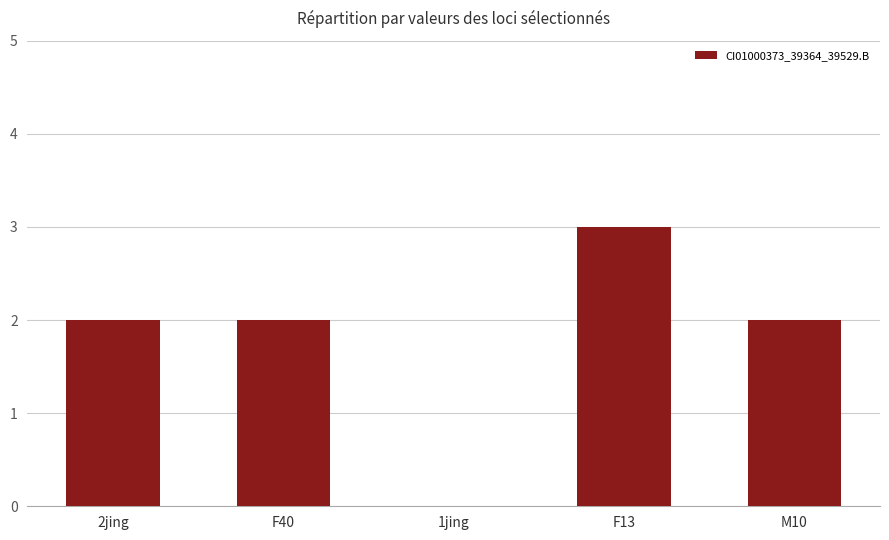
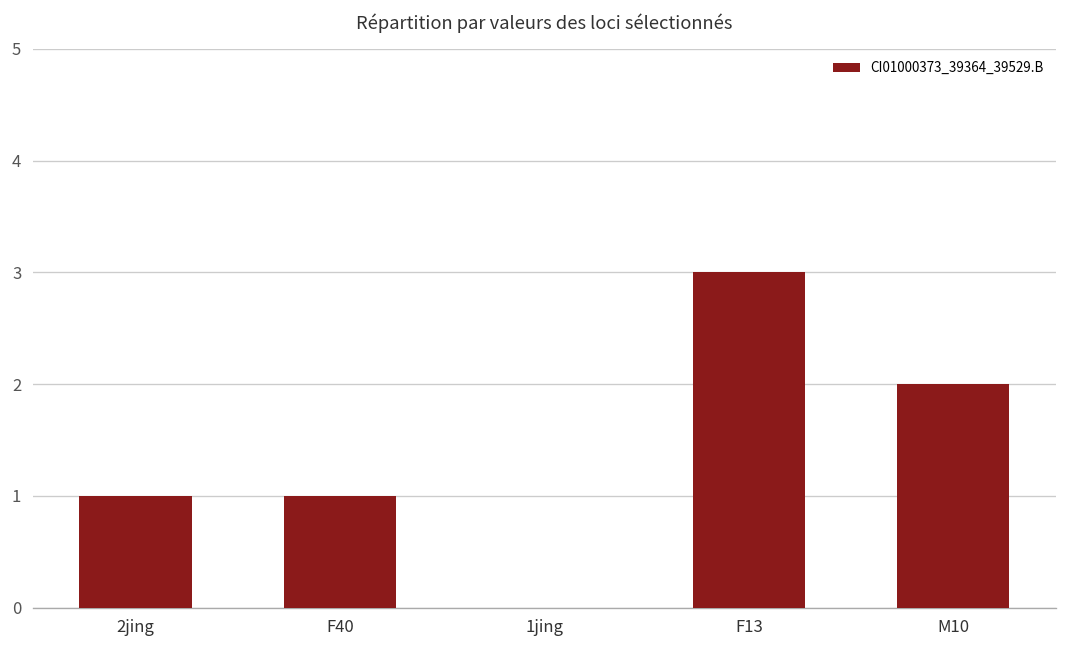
  {
-   "2jing": 2,
-   "F40": 2,
+   "2jing": 1,
+   "F40": 1,
    "1jing": 0,
    "F13": 3,
    "M10": 2
  }
